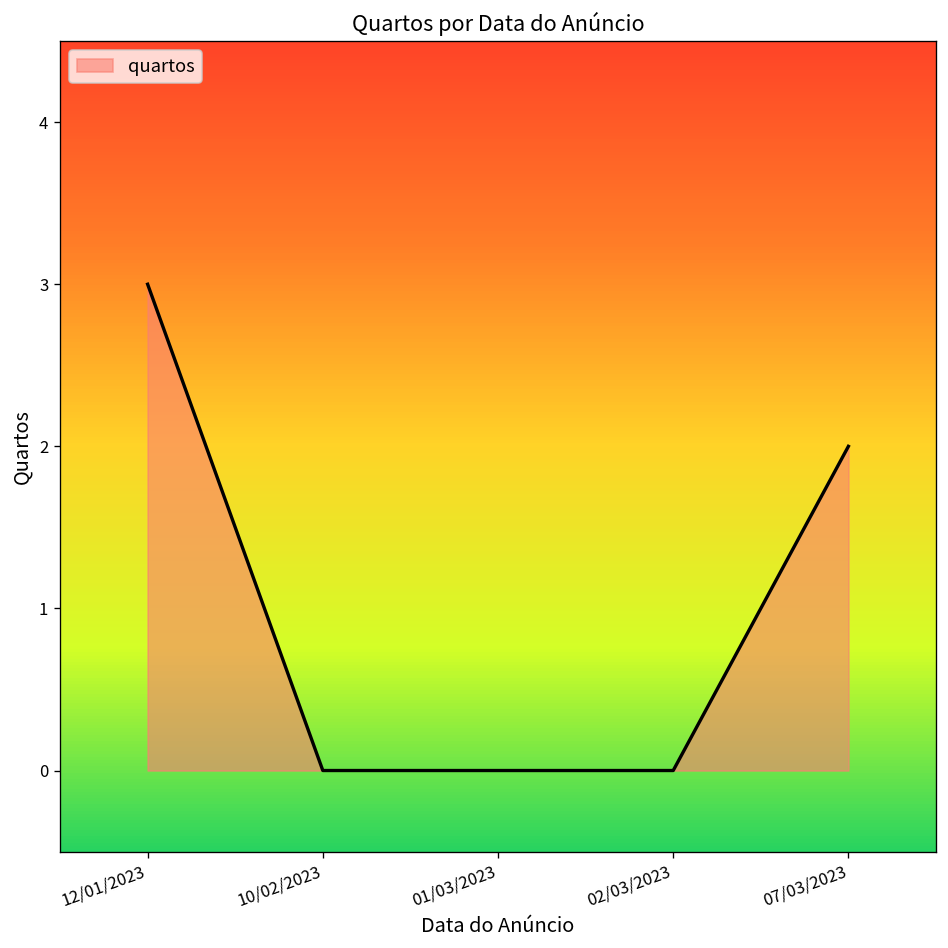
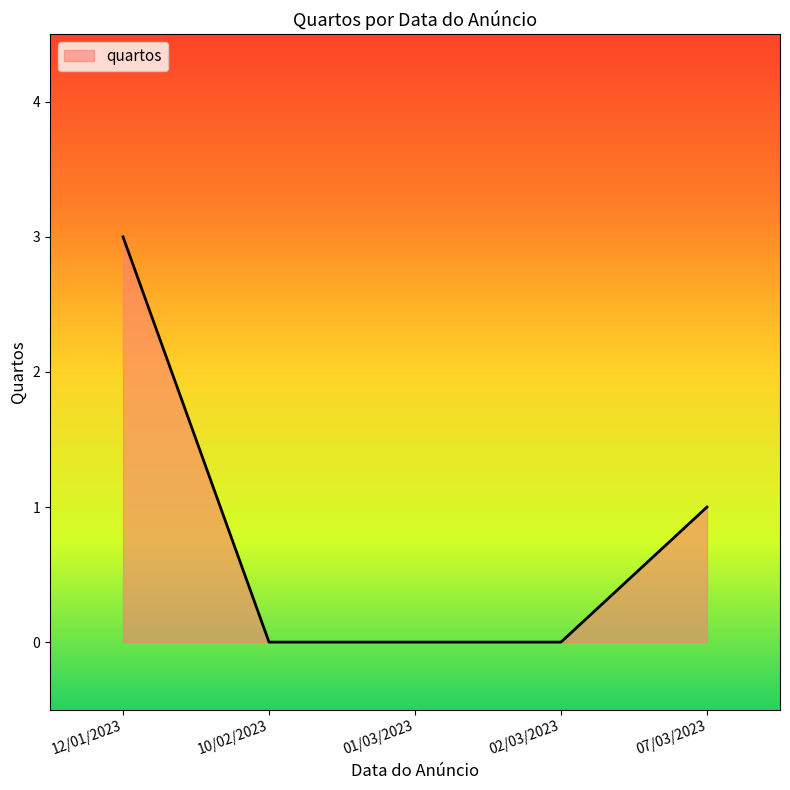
  {
    "12/01/2023": 3,
    "10/02/2023": 0,
    "01/03/2023": 0,
    "02/03/2023": 0,
-   "07/03/2023": 2
+   "07/03/2023": 1
  }
